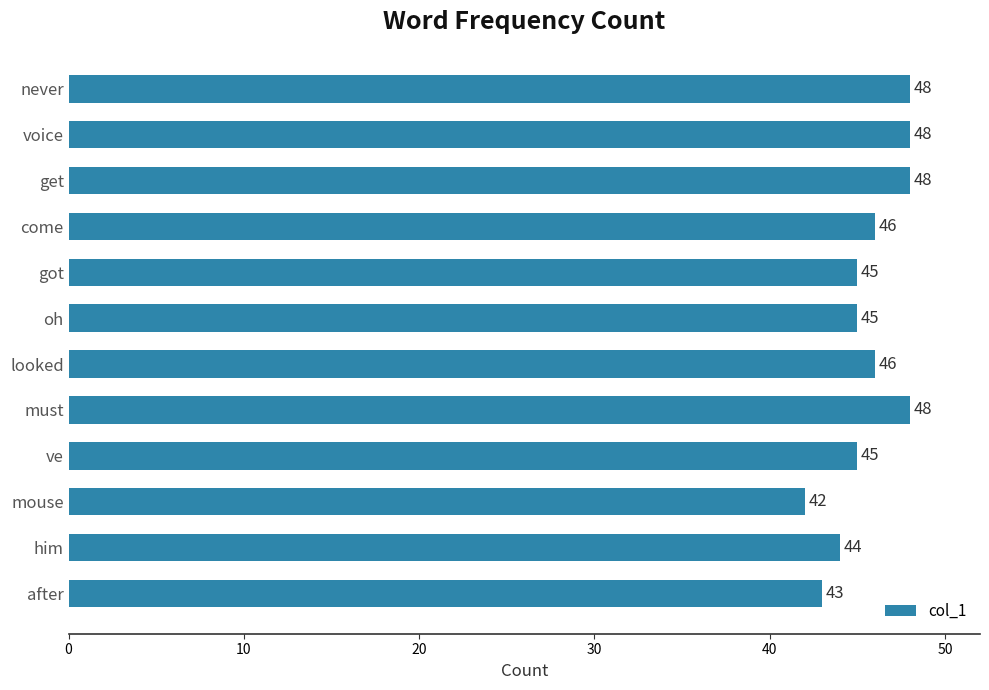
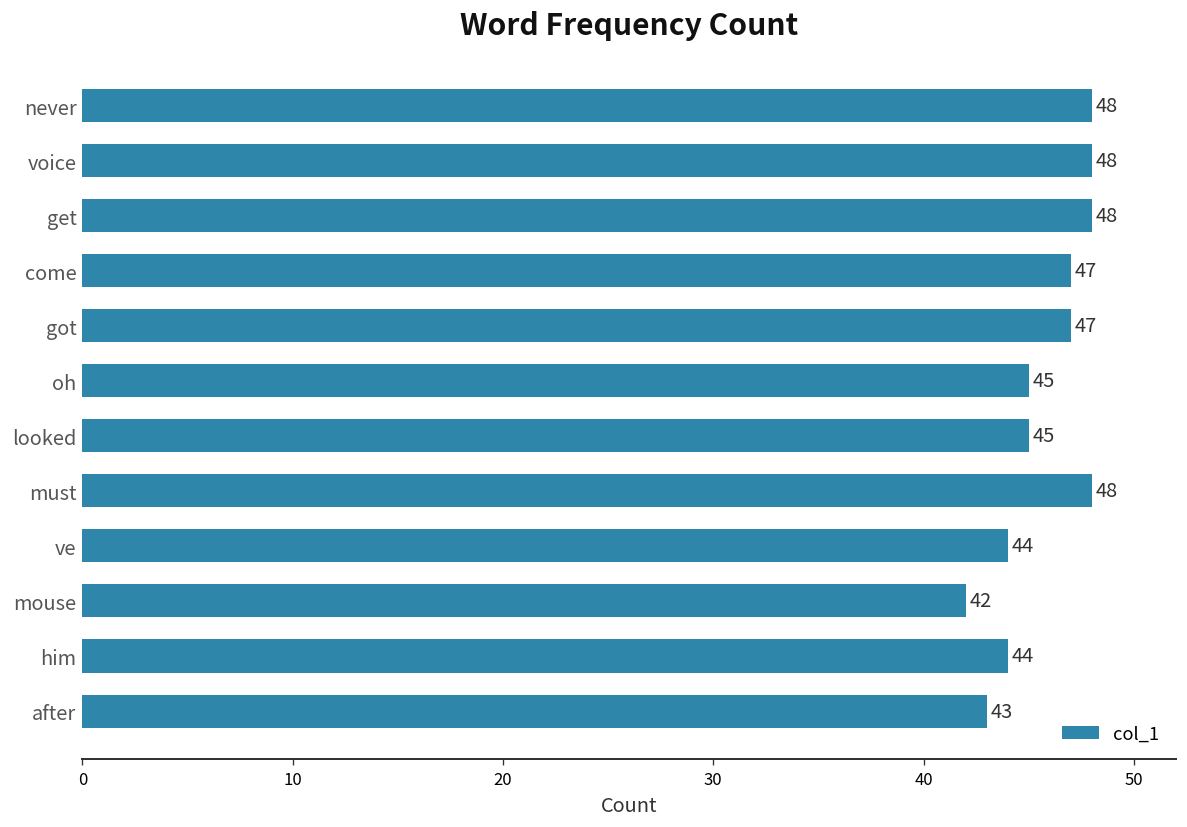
  {
    "never": 48,
    "voice": 48,
    "get": 48,
-   "come": 46,
-   "got": 45,
+   "come": 47,
+   "got": 47,
    "oh": 45,
-   "looked": 46,
+   "looked": 45,
    "must": 48,
-   "ve": 45,
+   "ve": 44,
    "mouse": 42,
    "him": 44,
    "after": 43
  }
